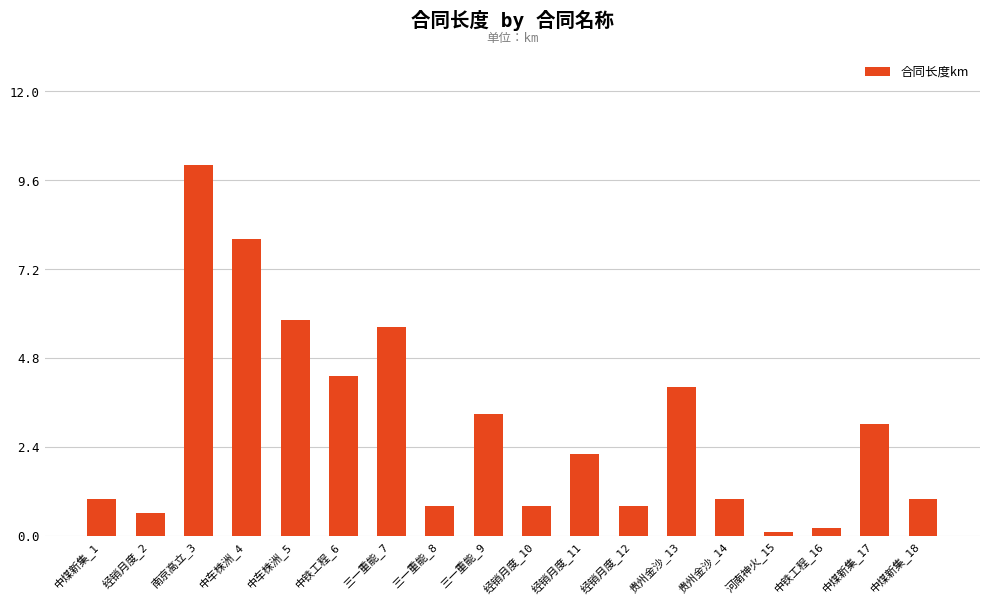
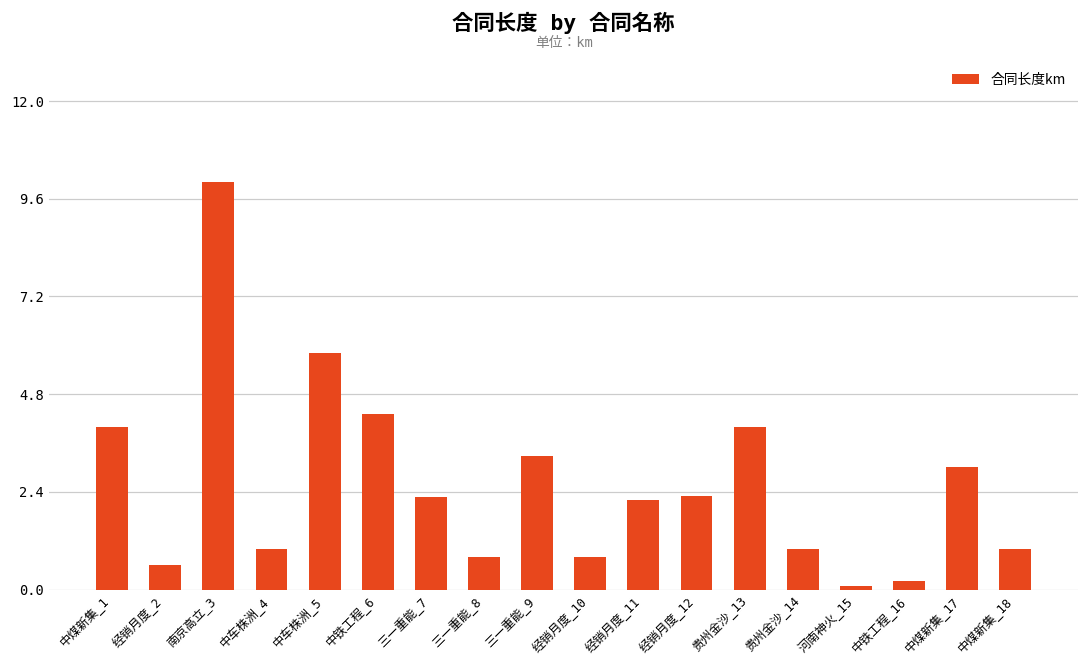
  {
-   "中煤新集_1": 1,
+   "中煤新集_1": 4,
    "经销月度_2": 0.6,
    "南京高立_3": 10.0,
-   "中车株洲_4": 8,
+   "中车株洲_4": 1,
    "中车株洲_5": 5.8,
    "中铁工程_6": 4.3,
-   "三一重能_7": 5.6,
+   "三一重能_7": 2.3,
    "三一重能_8": 0.8,
    "三一重能_9": 3.3,
    "经销月度_10": 0.8,
    "经销月度_11": 2.2,
-   "经销月度_12": 0.8,
+   "经销月度_12": 2.3,
    "贵州金沙_13": 4.0,
    "贵州金沙_14": 1.0,
    "河南神火_15": 0.1,
    "中铁工程_16": 0.2,
    "中煤新集_17": 3.0,
    "中煤新集_18": 1.0
  }
